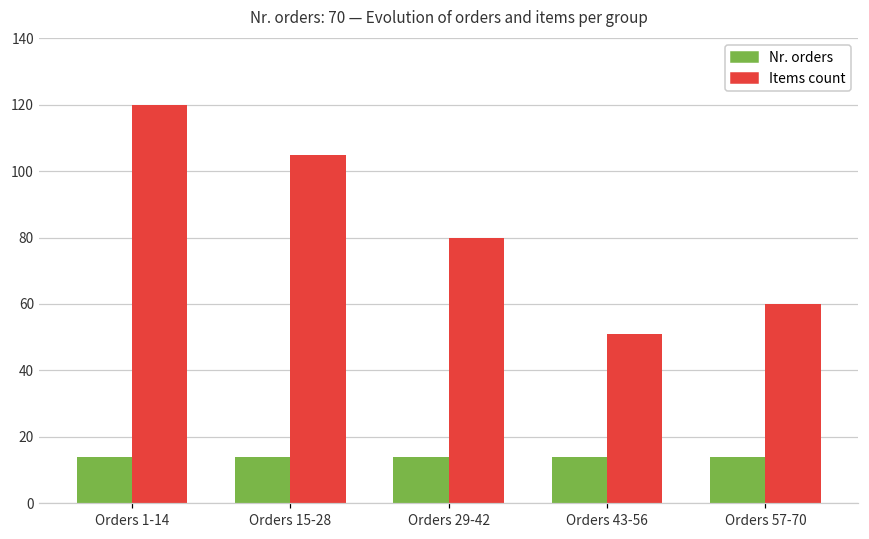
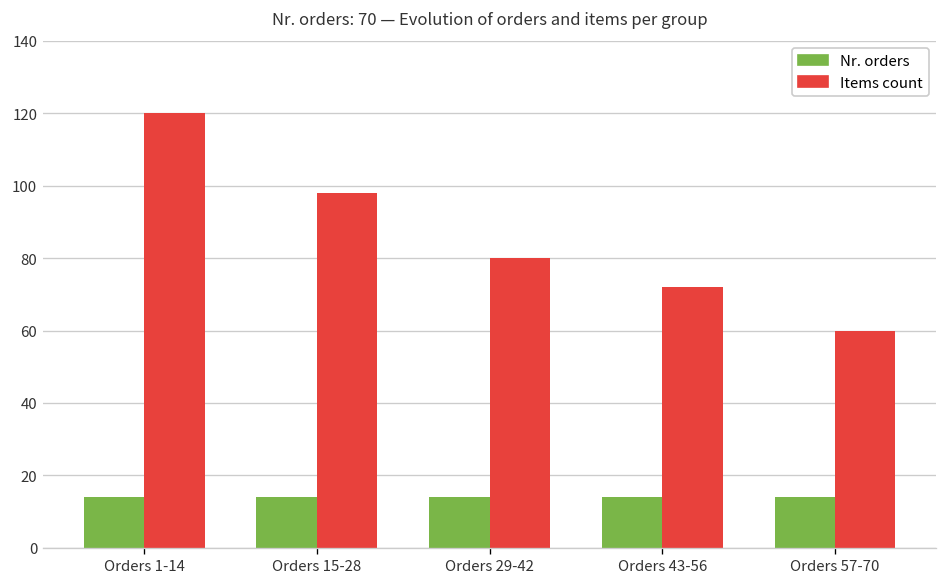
  {
    "Nr. orders": {
      "Orders 1-14": 14,
      "Orders 15-28": 14,
      "Orders 29-42": 14,
      "Orders 43-56": 14,
      "Orders 57-70": 14
    },
    "Items count": {
      "Orders 1-14": 120,
-     "Orders 15-28": 105,
+     "Orders 15-28": 98,
      "Orders 29-42": 80,
-     "Orders 43-56": 51,
+     "Orders 43-56": 72,
      "Orders 57-70": 60
    }
  }
